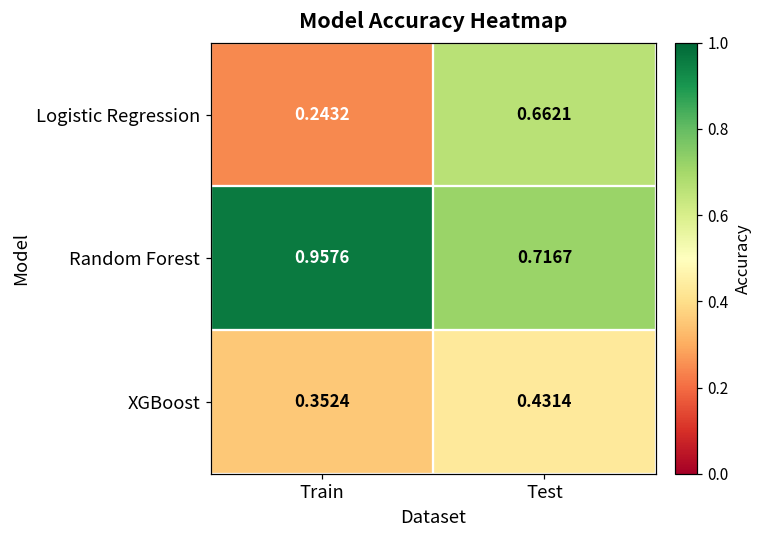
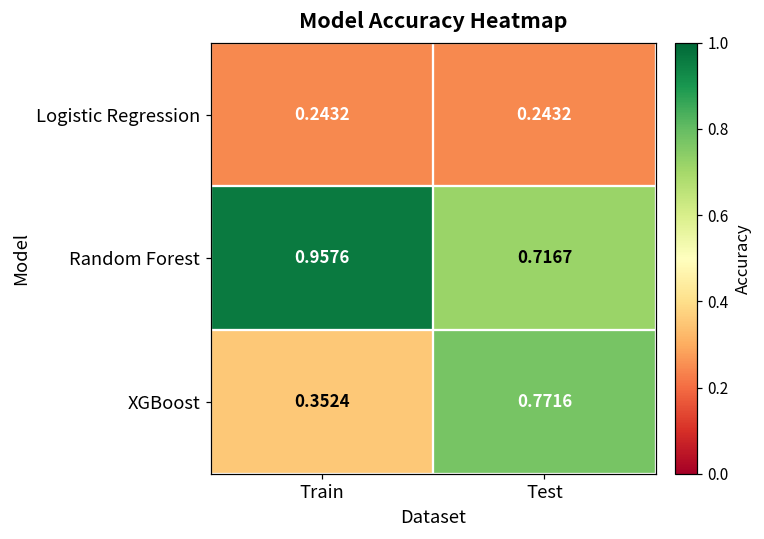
  {
    "Logistic Regression": {
      "Train": 0.2432,
-     "Test": 0.6621
+     "Test": 0.2432
    },
    "Random Forest": {
      "Train": 0.9576,
      "Test": 0.7167
    },
    "XGBoost": {
      "Train": 0.3524,
-     "Test": 0.4314
+     "Test": 0.7716
    }
  }
